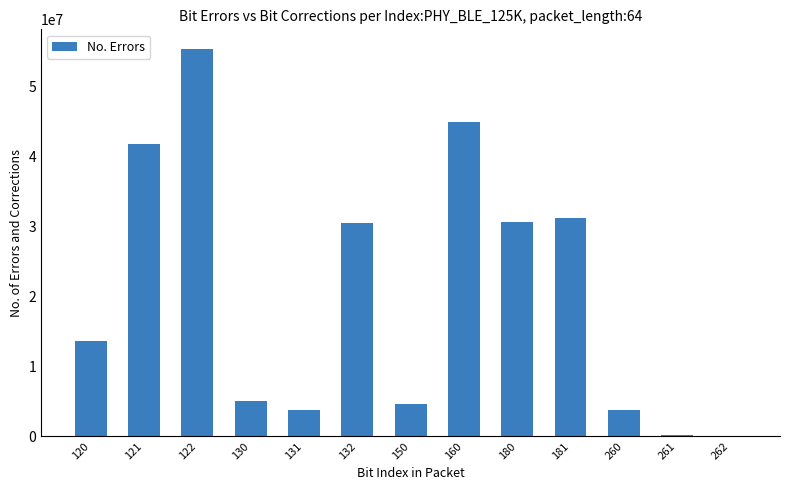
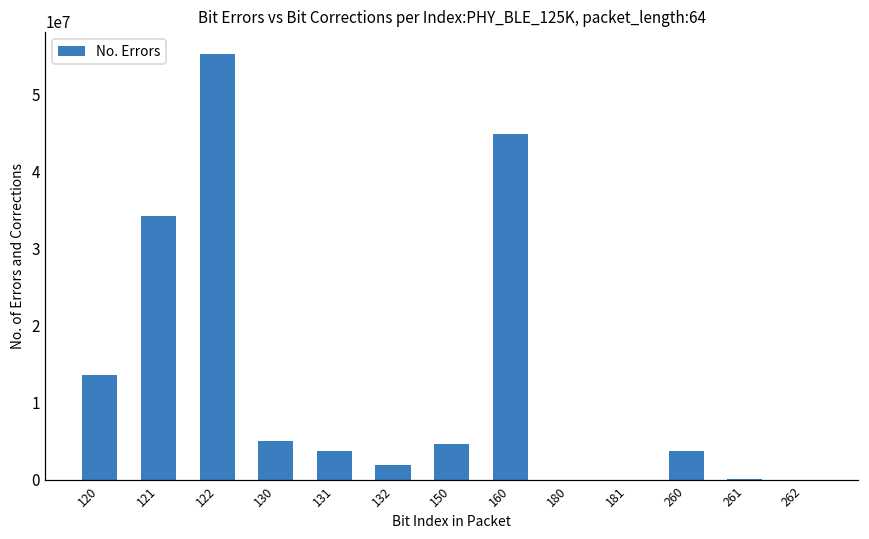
  {
    "120": 14000000,
-   "121": 42000000,
+   "121": 34000000,
    "122": 55000000,
    "130": 5000000,
    "131": 4000000,
-   "132": 31000000,
+   "132": 2000000,
    "150": 5000000,
    "160": 45000000,
-   "180": 31000000,
-   "181": 31000000,
+   "180": 0,
+   "181": 0,
    "260": 4000000
  }
